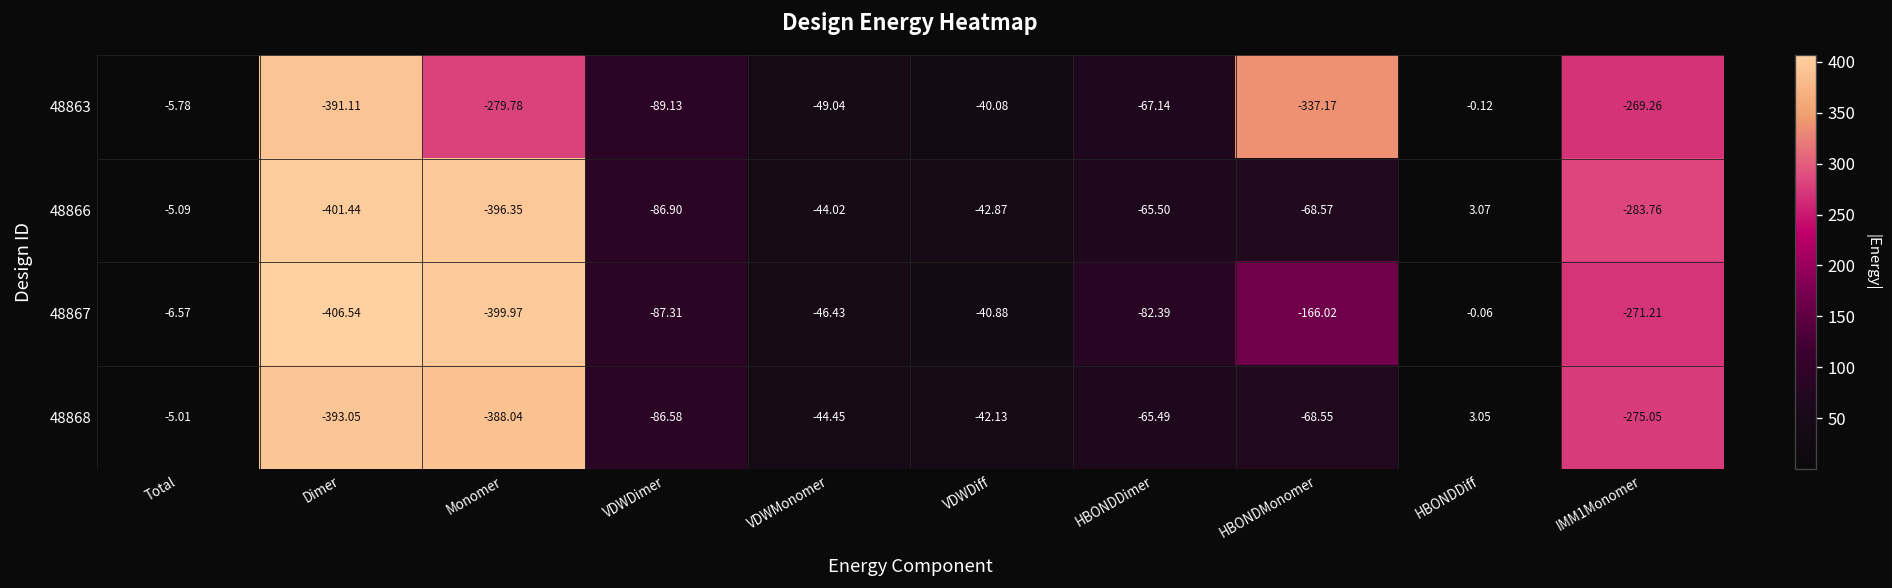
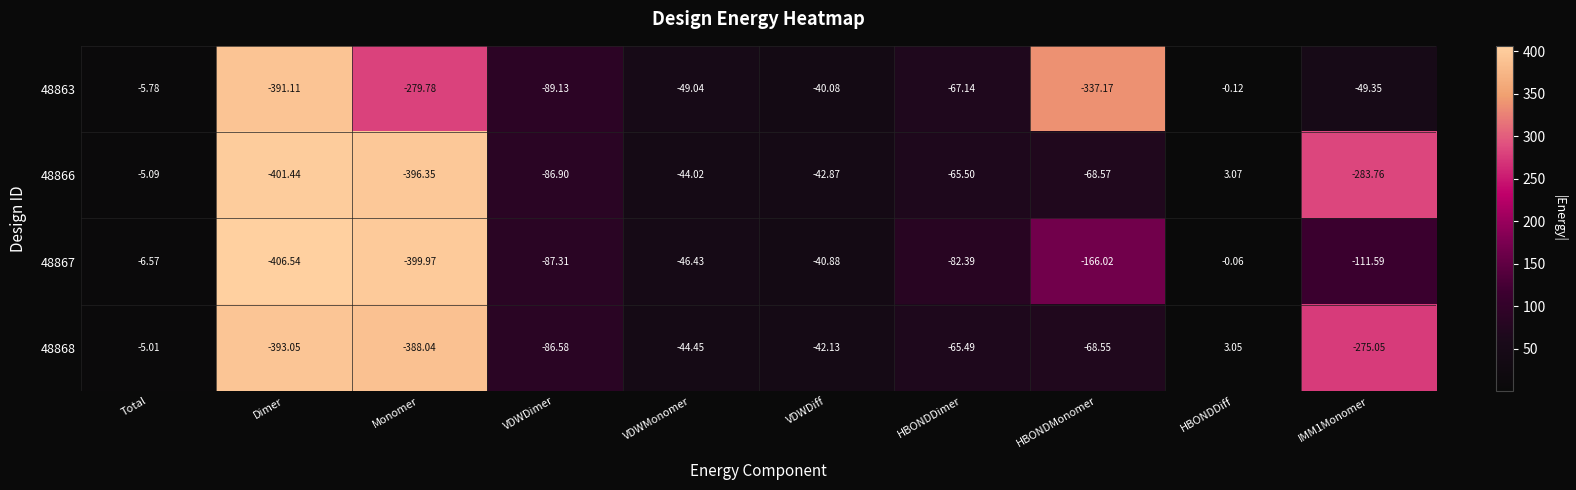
  {
    "48863": {
      "Total": -5.78,
      "Dimer": -391.11,
      "Monomer": -279.78,
      "VDWDimer": -89.13,
      "VDWMonomer": -49.04,
      "VDWDiff": -40.08,
      "HBONDDimer": -67.14,
      "HBONDMonomer": -337.17,
      "HBONDDiff": -0.12,
-     "IMM1Monomer": -269.26
+     "IMM1Monomer": -49.35
    },
    "48866": {
      "Total": -5.09,
      "Dimer": -401.44,
      "Monomer": -396.35,
      "VDWDimer": -86.90,
      "VDWMonomer": -44.02,
      "VDWDiff": -42.87,
      "HBONDDimer": -65.50,
      "HBONDMonomer": -68.57,
      "HBONDDiff": 3.07,
      "IMM1Monomer": -283.76
    },
    "48867": {
      "Total": -6.57,
      "Dimer": -406.54,
      "Monomer": -399.97,
      "VDWDimer": -87.31,
      "VDWMonomer": -46.43,
      "VDWDiff": -40.88,
      "HBONDDimer": -82.39,
      "HBONDMonomer": -166.02,
      "HBONDDiff": -0.06,
-     "IMM1Monomer": -271.21
+     "IMM1Monomer": -111.59
    },
    "48868": {
      "Total": -5.01,
      "Dimer": -393.05,
      "Monomer": -388.04,
      "VDWDimer": -86.58,
      "VDWMonomer": -44.45,
      "VDWDiff": -42.13,
      "HBONDDimer": -65.49,
      "HBONDMonomer": -68.55,
      "HBONDDiff": 3.05,
      "IMM1Monomer": -275.05
    }
  }
